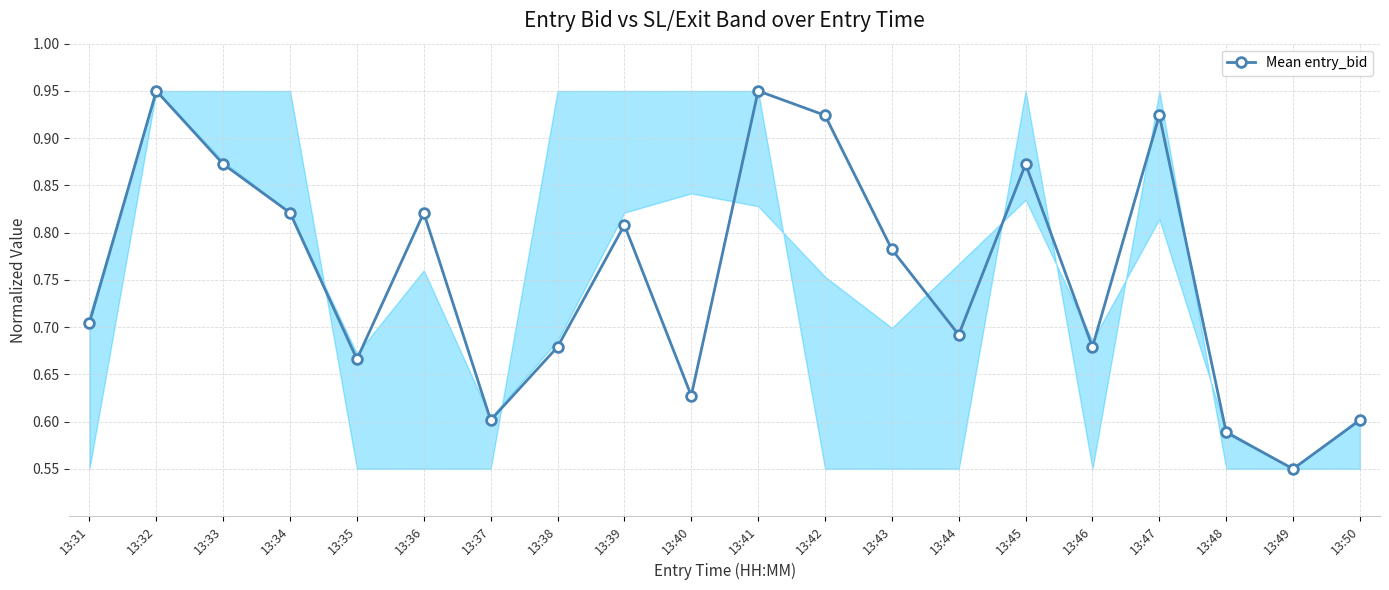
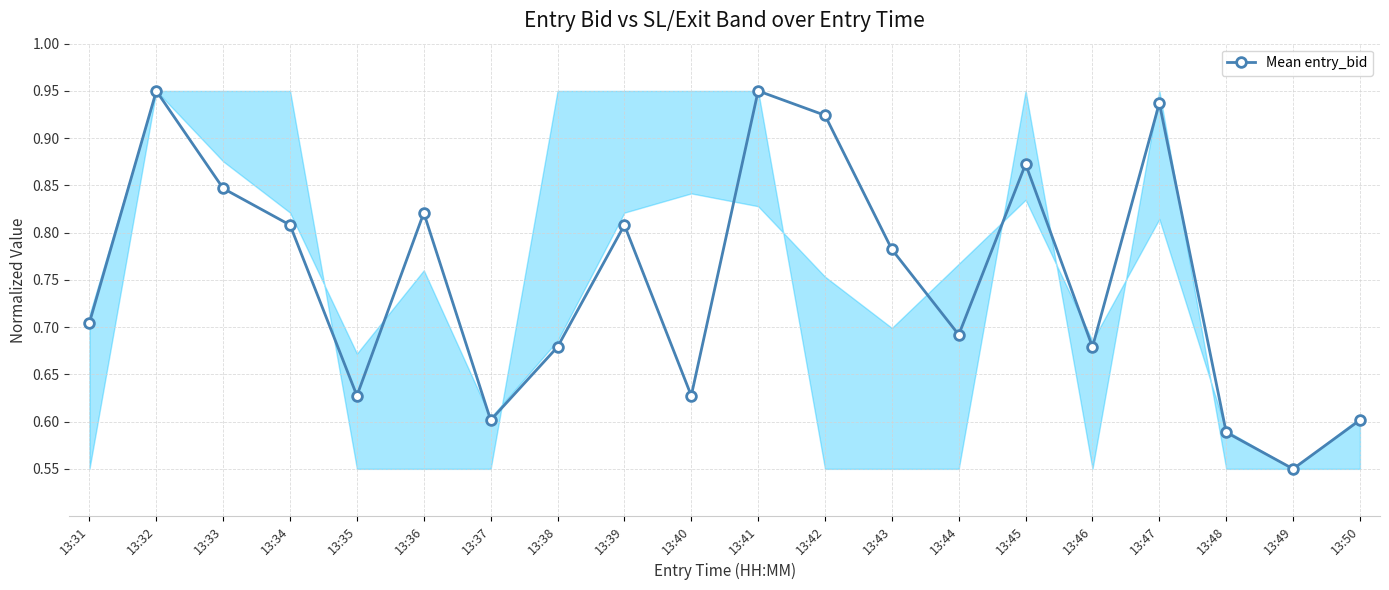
  {
    "Mean entry_bid": {
      "13:31": 0.70,
-     "13:33": 0.87,
-     "13:34": 0.82,
-     "13:35": 0.67,
+     "13:33": 0.85,
+     "13:34": 0.81,
+     "13:35": 0.63,
      "13:36": 0.82,
      "13:38": 0.68,
      "13:39": 0.81,
      "13:40": 0.63,
      "13:42": 0.92,
      "13:43": 0.78,
      "13:44": 0.69,
      "13:45": 0.87,
      "13:46": 0.68,
-     "13:47": 0.92
+     "13:47": 0.94
    }
  }
